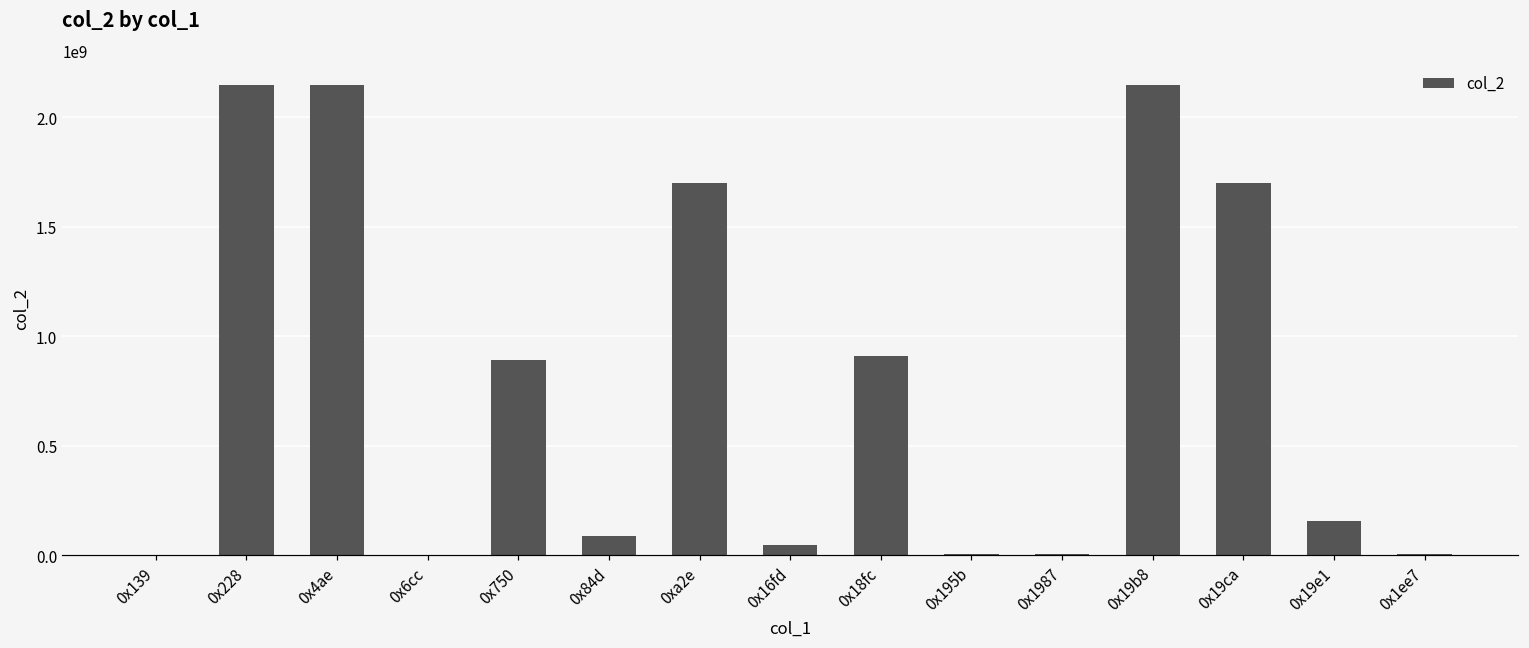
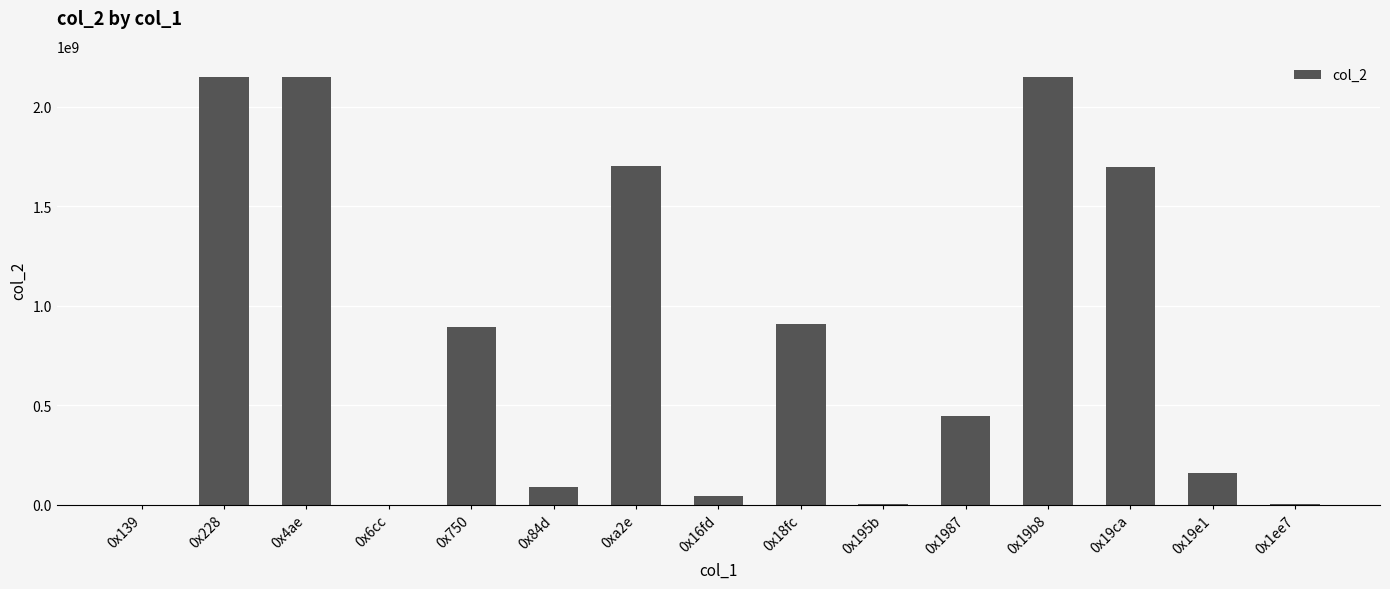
  {
    "0x228": 2150000000,
    "0x4ae": 2150000000,
    "0x750": 890000000,
    "0x84d": 90000000,
    "0xa2e": 1700000000,
    "0x16fd": 40000000,
    "0x18fc": 910000000,
-   "0x1987": 0,
+   "0x1987": 450000000,
    "0x19b8": 2150000000,
    "0x19ca": 1700000000,
    "0x19e1": 160000000
  }
